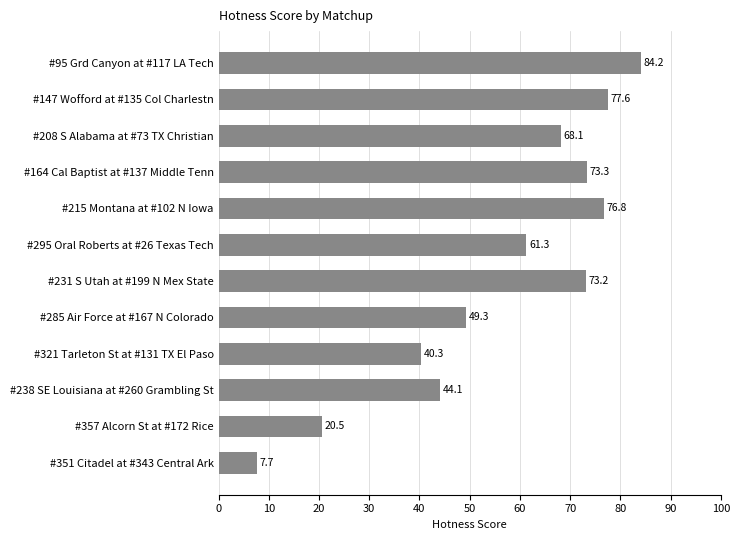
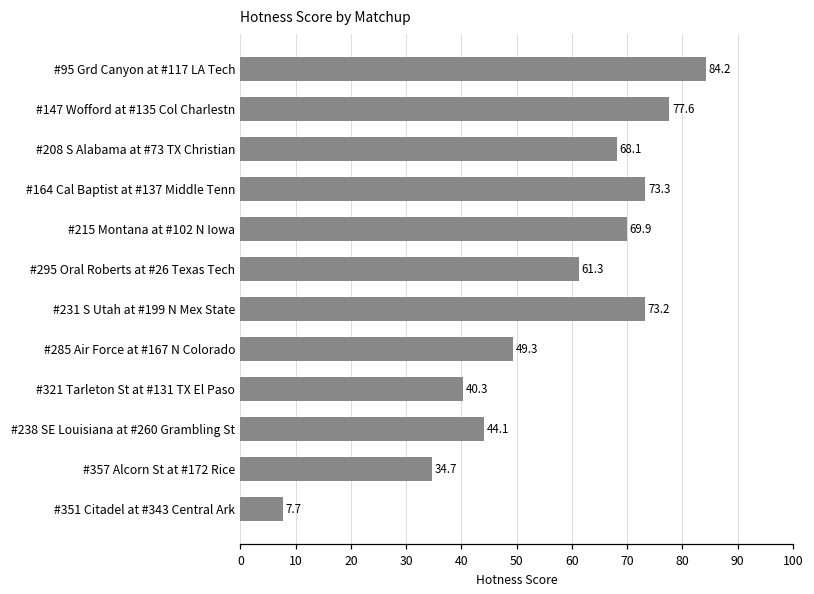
  {
    "#95 Grd Canyon at #117 LA Tech": 84.2,
    "#147 Wofford at #135 Col Charlestn": 77.6,
    "#208 S Alabama at #73 TX Christian": 68.1,
    "#164 Cal Baptist at #137 Middle Tenn": 73.3,
-   "#215 Montana at #102 N Iowa": 76.8,
+   "#215 Montana at #102 N Iowa": 69.9,
    "#295 Oral Roberts at #26 Texas Tech": 61.3,
    "#231 S Utah at #199 N Mex State": 73.2,
    "#285 Air Force at #167 N Colorado": 49.3,
    "#321 Tarleton St at #131 TX El Paso": 40.3,
    "#238 SE Louisiana at #260 Grambling St": 44.1,
-   "#357 Alcorn St at #172 Rice": 20.5,
+   "#357 Alcorn St at #172 Rice": 34.7,
    "#351 Citadel at #343 Central Ark": 7.7
  }
